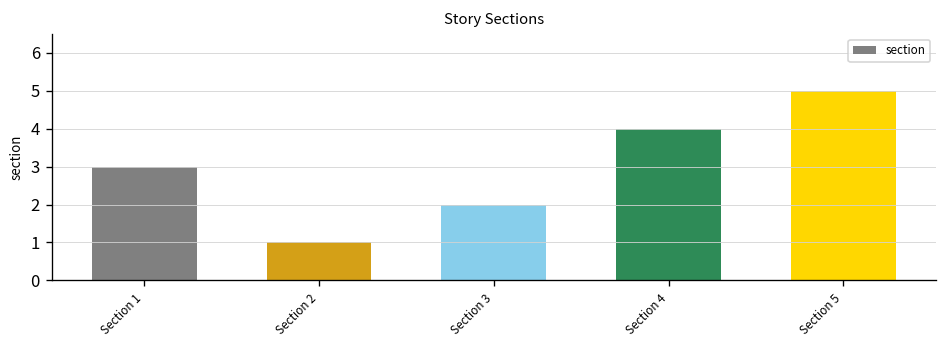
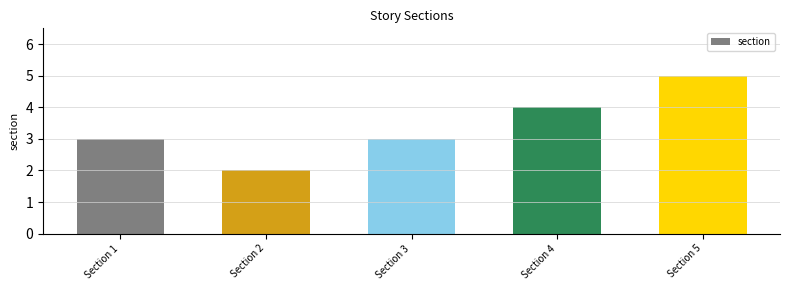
  {
    "Section 1": 3,
-   "Section 2": 1,
-   "Section 3": 2,
+   "Section 2": 2,
+   "Section 3": 3,
    "Section 4": 4,
    "Section 5": 5
  }
